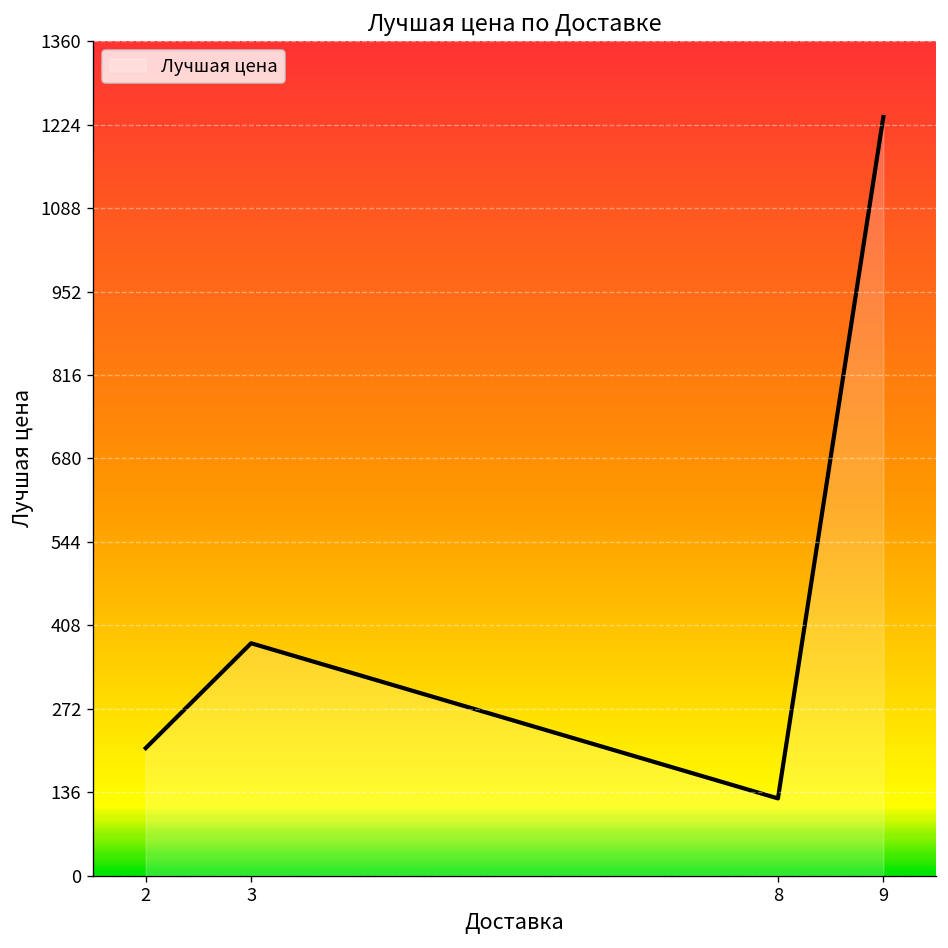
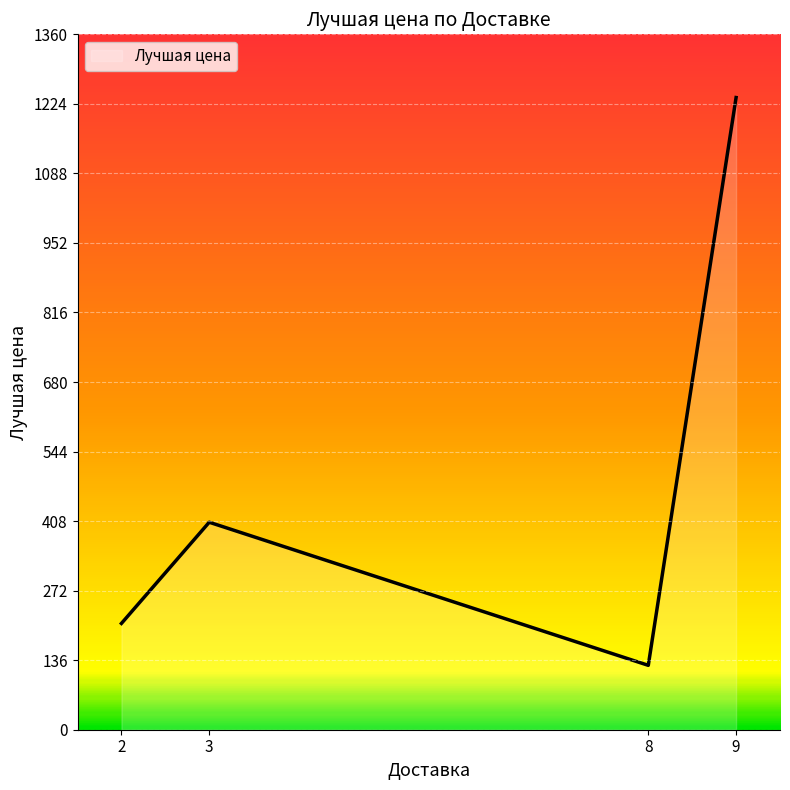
  {
    "2": 210,
-   "3": 380,
+   "3": 410,
    "8": 130,
    "9": 1240
  }
